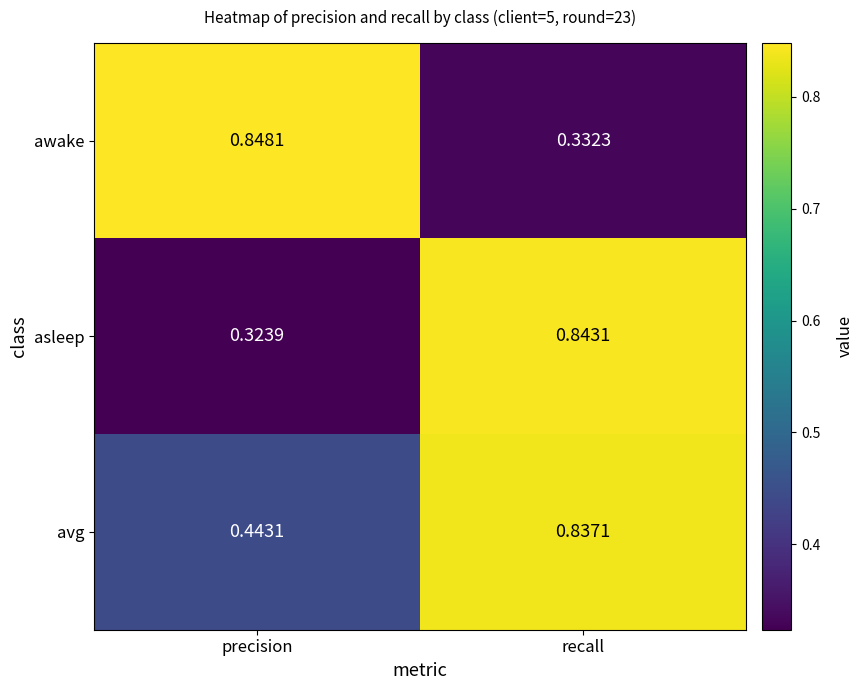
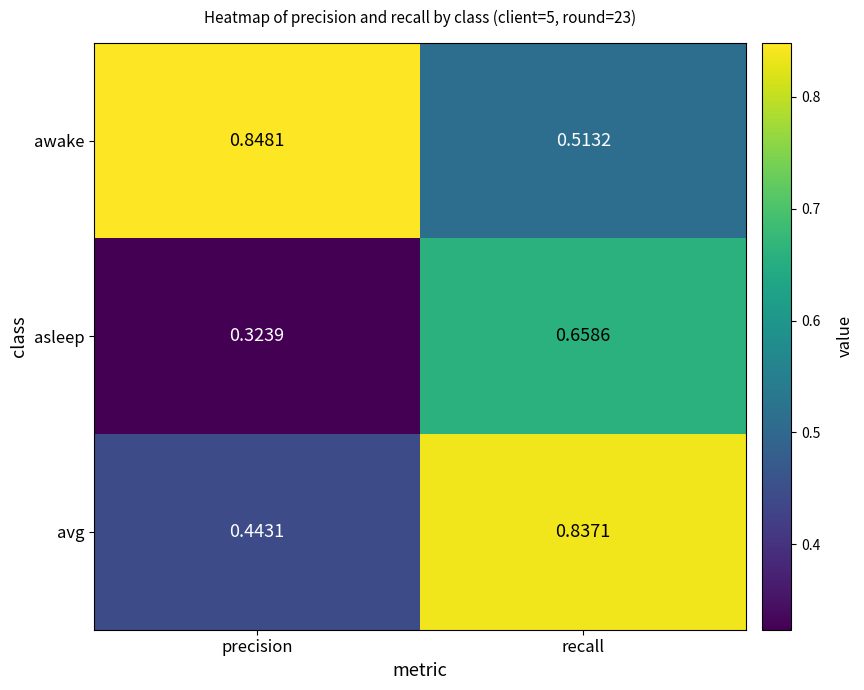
  {
    "awake": {
      "precision": 0.8481,
-     "recall": 0.3323
+     "recall": 0.5132
    },
    "asleep": {
      "precision": 0.3239,
-     "recall": 0.8431
+     "recall": 0.6586
    },
    "avg": {
      "precision": 0.4431,
      "recall": 0.8371
    }
  }
